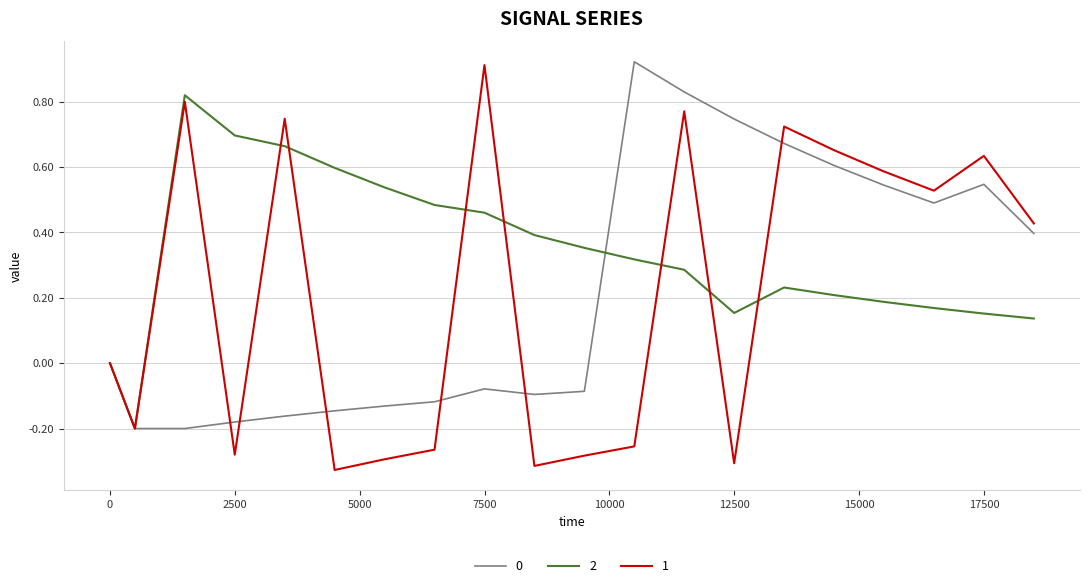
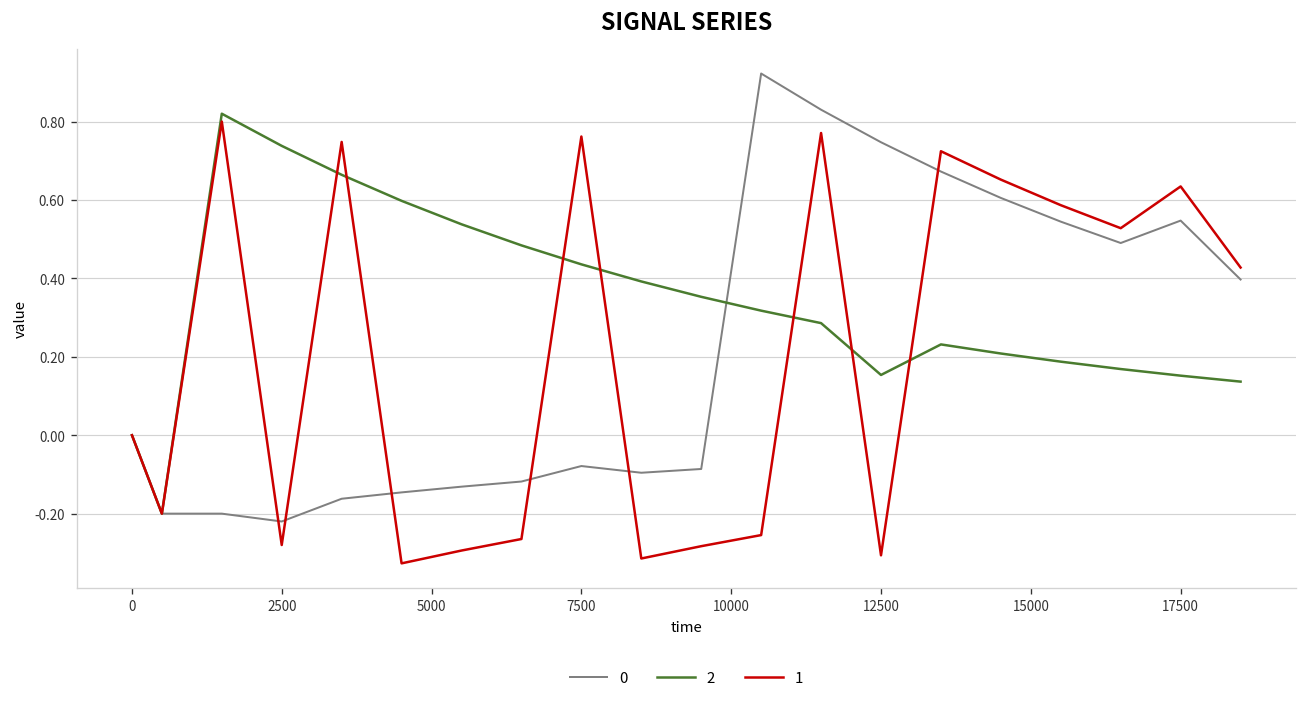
  {
    "0": {
-     "2500": -0.18,
+     "2500": -0.22,
      "7500": -0.08,
      "12500": 0.75,
      "17500": 0.55
    },
    "2": {
-     "2500": 0.70,
-     "7500": 0.46,
+     "2500": 0.74,
+     "7500": 0.44,
      "12500": 0.15,
      "17500": 0.15
    },
    "1": {
      "2500": -0.28,
-     "7500": 0.91,
+     "7500": 0.76,
      "12500": -0.31,
      "17500": 0.63
    }
  }
